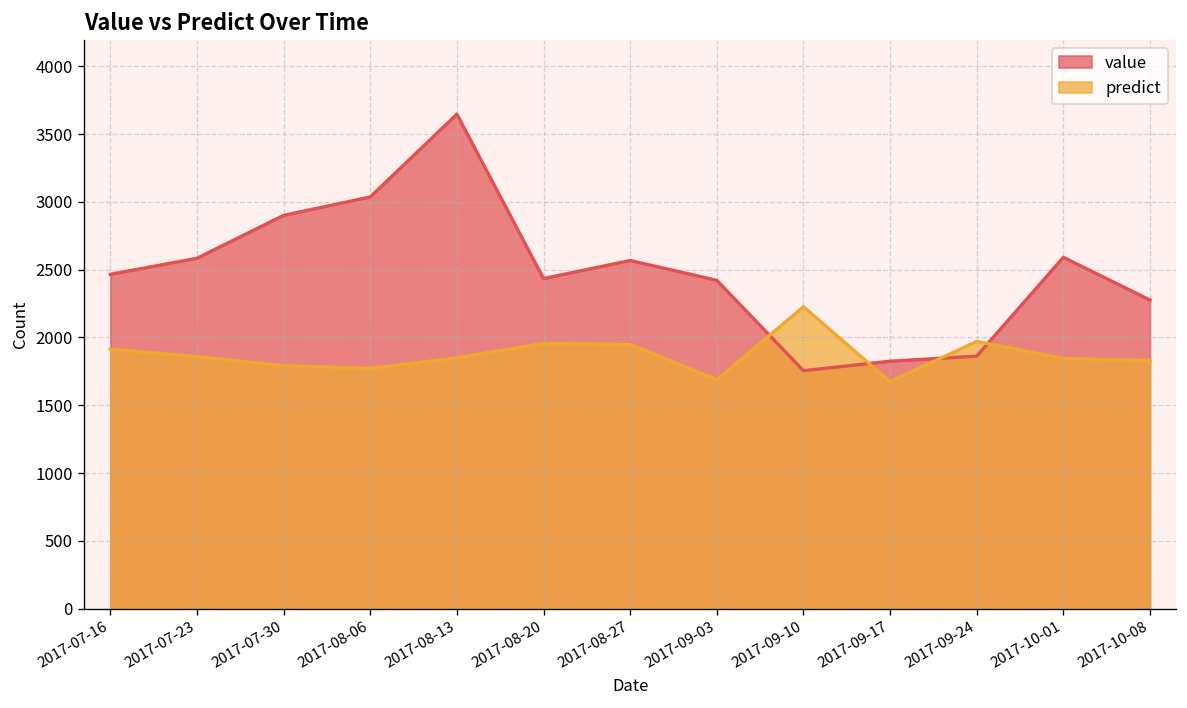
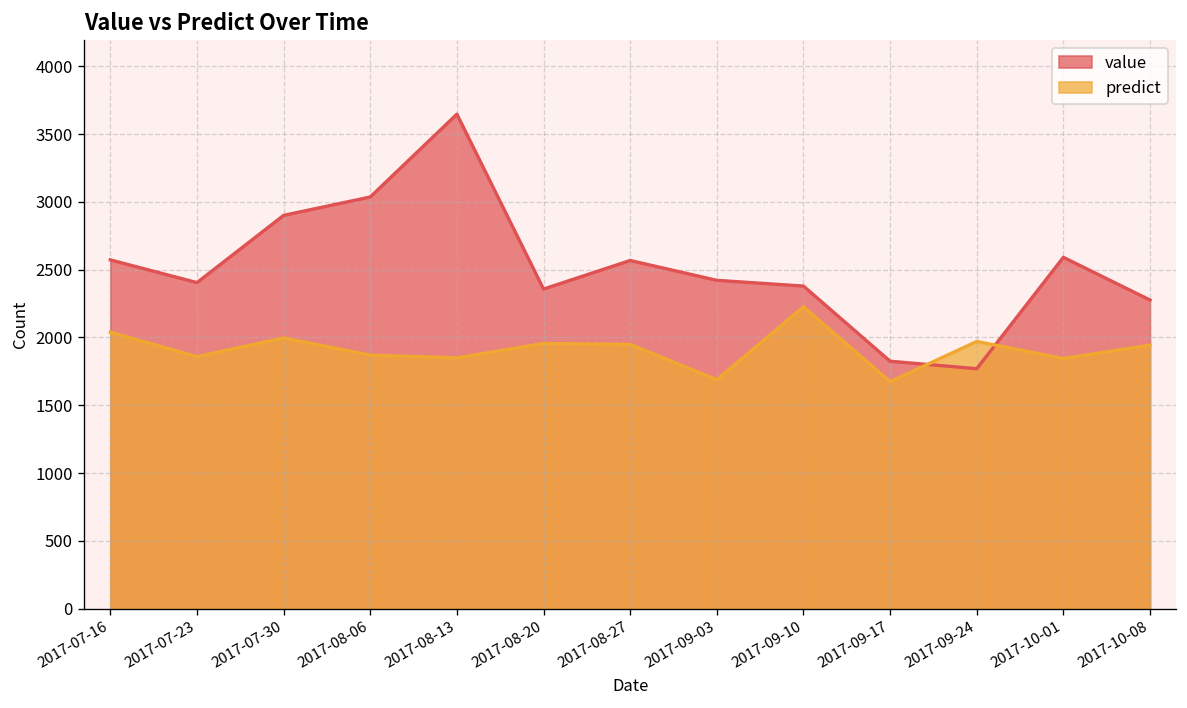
  {
    "value": {
-     "2017-07-16": 2470,
-     "2017-07-23": 2580,
+     "2017-07-16": 2570,
+     "2017-07-23": 2400,
      "2017-07-30": 2900,
      "2017-08-06": 3040,
      "2017-08-13": 3650,
-     "2017-08-20": 2430,
+     "2017-08-20": 2360,
      "2017-08-27": 2570,
      "2017-09-03": 2420,
-     "2017-09-10": 1750,
+     "2017-09-10": 2380,
      "2017-09-17": 1820,
-     "2017-09-24": 1860,
+     "2017-09-24": 1770,
      "2017-10-01": 2590,
      "2017-10-08": 2280
    },
    "predict": {
-     "2017-07-16": 1910,
+     "2017-07-16": 2040,
      "2017-07-23": 1860,
-     "2017-07-30": 1790,
-     "2017-08-06": 1770,
+     "2017-07-30": 2000,
+     "2017-08-06": 1870,
      "2017-08-13": 1850,
      "2017-08-20": 1960,
      "2017-08-27": 1950,
      "2017-09-03": 1690,
      "2017-09-10": 2230,
      "2017-09-17": 1670,
      "2017-09-24": 1970,
      "2017-10-01": 1840,
-     "2017-10-08": 1830
+     "2017-10-08": 1940
    }
  }
